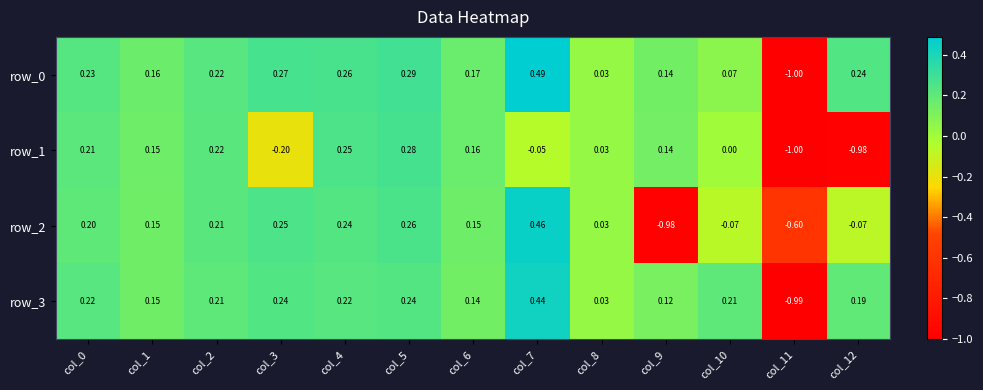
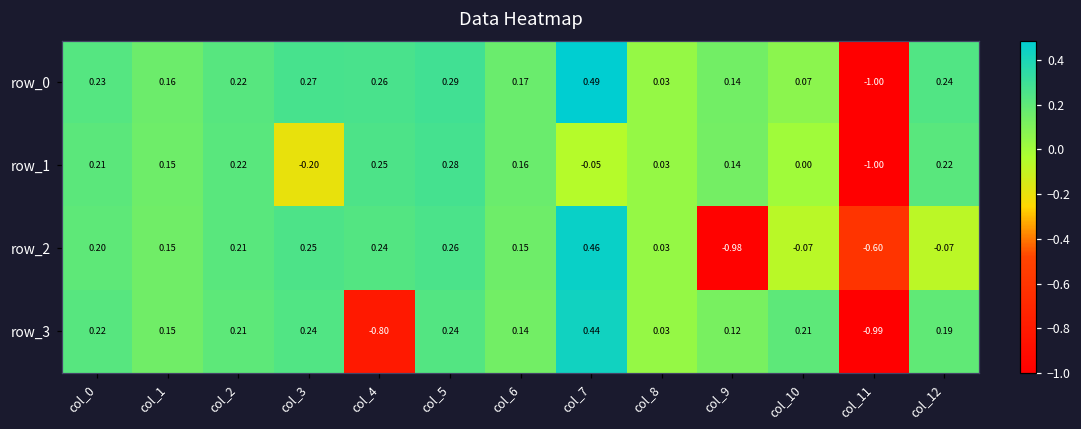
  {
    "row_0": {
      "col_0": 0.23,
      "col_1": 0.16,
      "col_2": 0.22,
      "col_3": 0.27,
      "col_4": 0.26,
      "col_5": 0.29,
      "col_6": 0.17,
      "col_7": 0.49,
      "col_8": 0.03,
      "col_9": 0.14,
      "col_10": 0.07,
      "col_11": -1.00,
      "col_12": 0.24
    },
    "row_1": {
      "col_0": 0.21,
      "col_1": 0.15,
      "col_2": 0.22,
      "col_3": -0.20,
      "col_4": 0.25,
      "col_5": 0.28,
      "col_6": 0.16,
      "col_7": -0.05,
      "col_8": 0.03,
      "col_9": 0.14,
      "col_10": 0.00,
      "col_11": -1.00,
-     "col_12": -0.98
+     "col_12": 0.22
    },
    "row_2": {
      "col_0": 0.20,
      "col_1": 0.15,
      "col_2": 0.21,
      "col_3": 0.25,
      "col_4": 0.24,
      "col_5": 0.26,
      "col_6": 0.15,
      "col_7": 0.46,
      "col_8": 0.03,
      "col_9": -0.98,
      "col_10": -0.07,
      "col_11": -0.60,
      "col_12": -0.07
    },
    "row_3": {
      "col_0": 0.22,
      "col_1": 0.15,
      "col_2": 0.21,
      "col_3": 0.24,
-     "col_4": 0.22,
+     "col_4": -0.80,
      "col_5": 0.24,
      "col_6": 0.14,
      "col_7": 0.44,
      "col_8": 0.03,
      "col_9": 0.12,
      "col_10": 0.21,
      "col_11": -0.99,
      "col_12": 0.19
    }
  }
